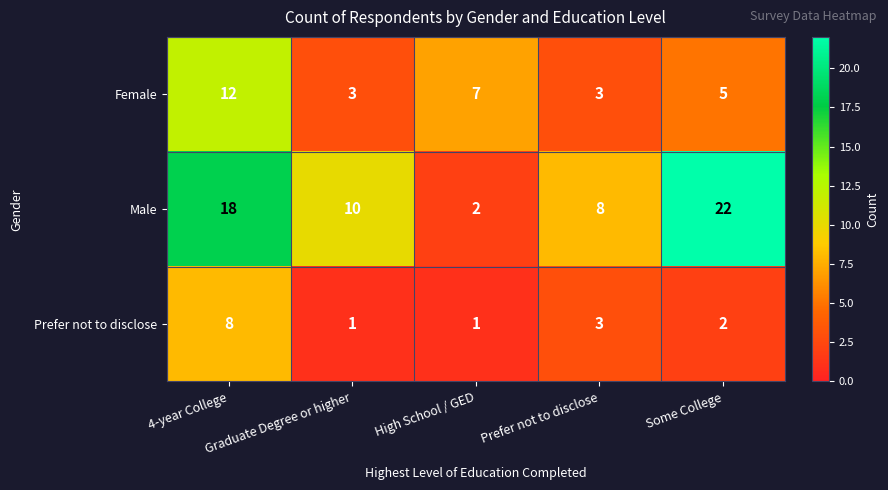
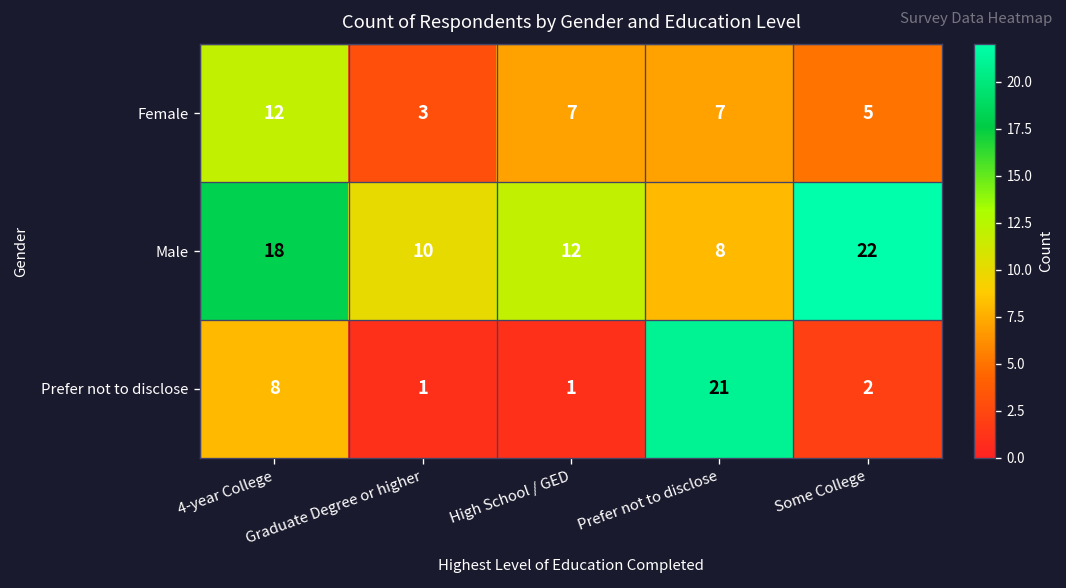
  {
    "Female": {
      "4-year College": 12,
      "Graduate Degree or higher": 3,
      "High School / GED": 7,
-     "Prefer not to disclose": 3,
+     "Prefer not to disclose": 7,
      "Some College": 5
    },
    "Male": {
      "4-year College": 18,
      "Graduate Degree or higher": 10,
-     "High School / GED": 2,
+     "High School / GED": 12,
      "Prefer not to disclose": 8,
      "Some College": 22
    },
    "Prefer not to disclose": {
      "4-year College": 8,
      "Graduate Degree or higher": 1,
      "High School / GED": 1,
-     "Prefer not to disclose": 3,
+     "Prefer not to disclose": 21,
      "Some College": 2
    }
  }
